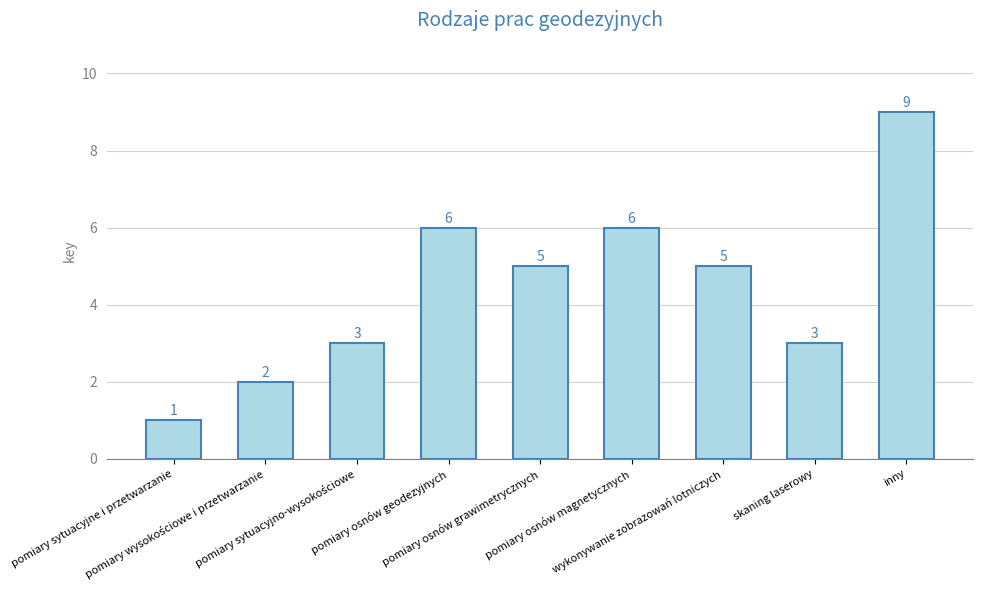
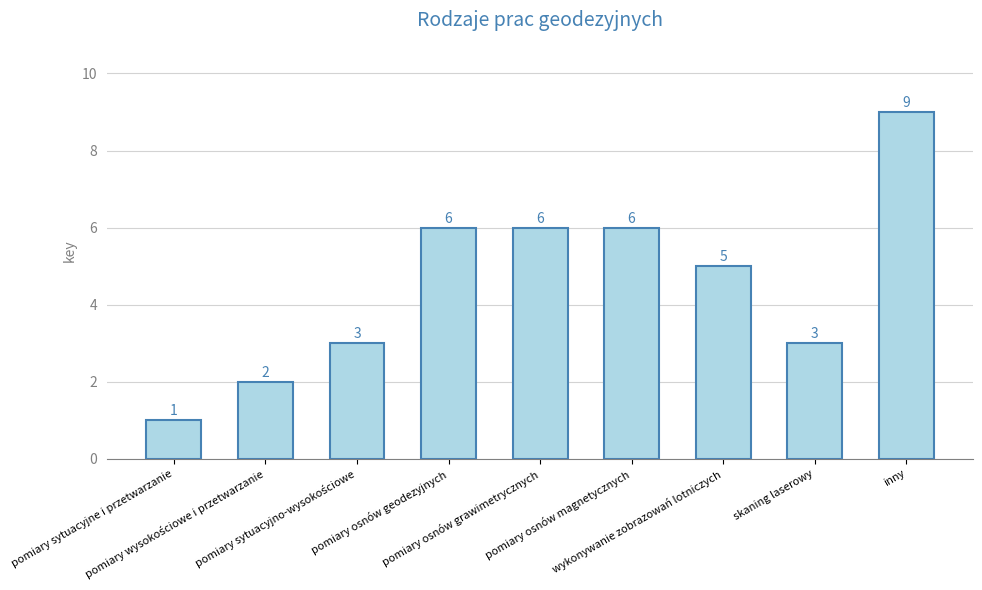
  {
    "pomiary sytuacyjne i przetwarzanie": 1,
    "pomiary wysokościowe i przetwarzanie": 2,
    "pomiary sytuacyjno-wysokościowe": 3,
    "pomiary osnów geodezyjnych": 6,
-   "pomiary osnów grawimetrycznych": 5,
+   "pomiary osnów grawimetrycznych": 6,
    "pomiary osnów magnetycznych": 6,
    "wykonywanie zobrazowań lotniczych": 5,
    "skaning laserowy": 3,
    "inny": 9
  }
